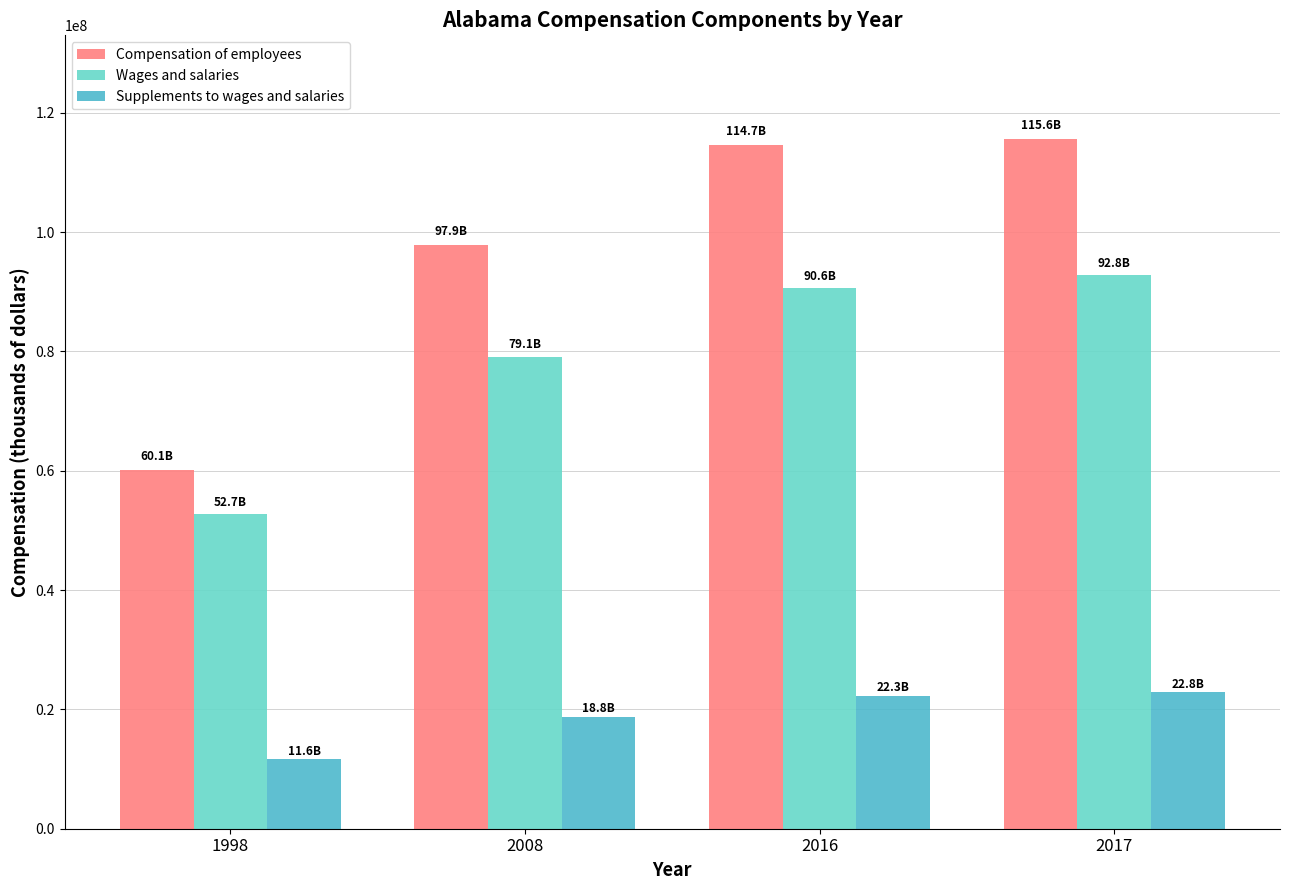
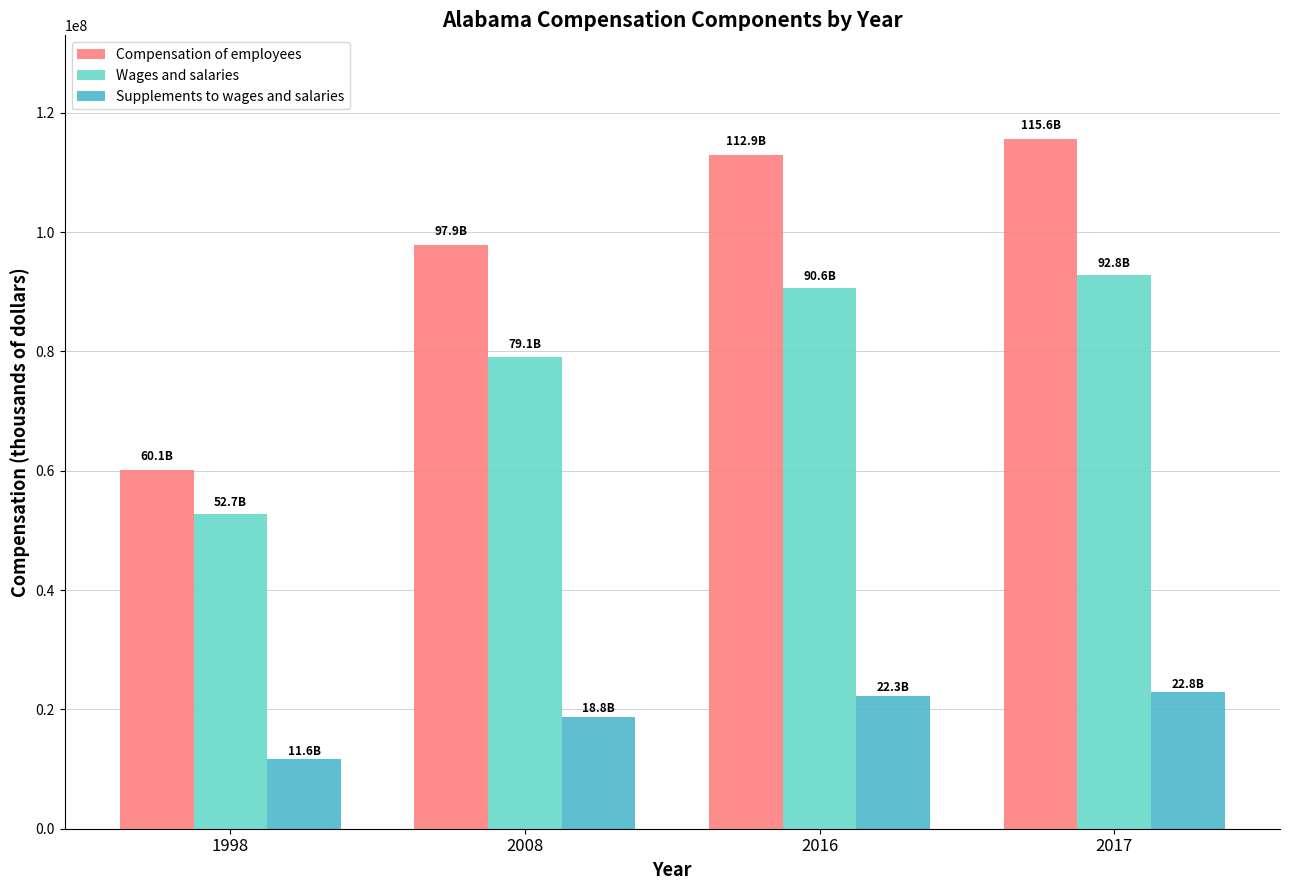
  {
    "Compensation of employees": {
      "1998": "60.1B",
      "2008": "97.9B",
-     "2016": "114.7B",
+     "2016": "112.9B",
      "2017": "115.6B"
    }
  }
